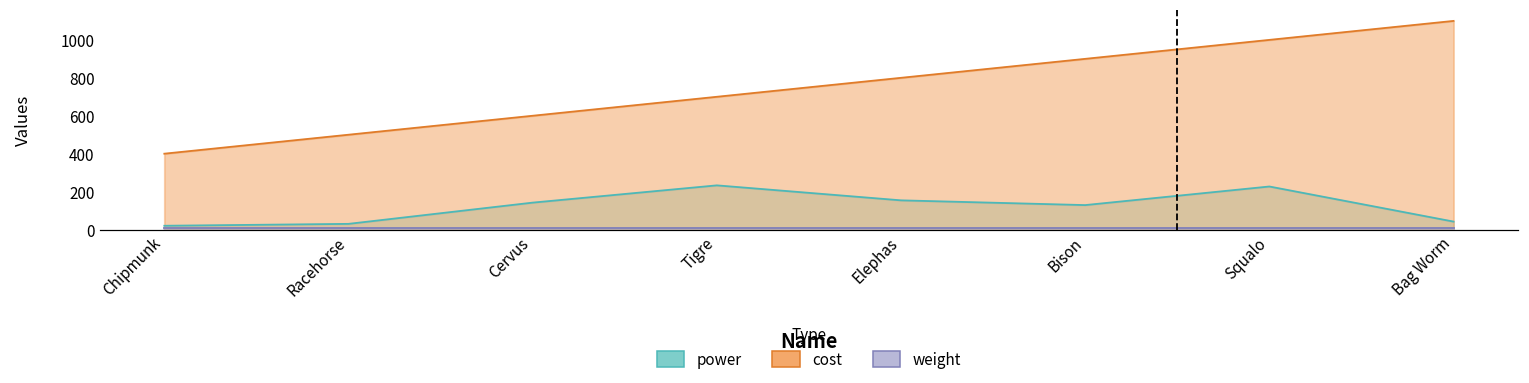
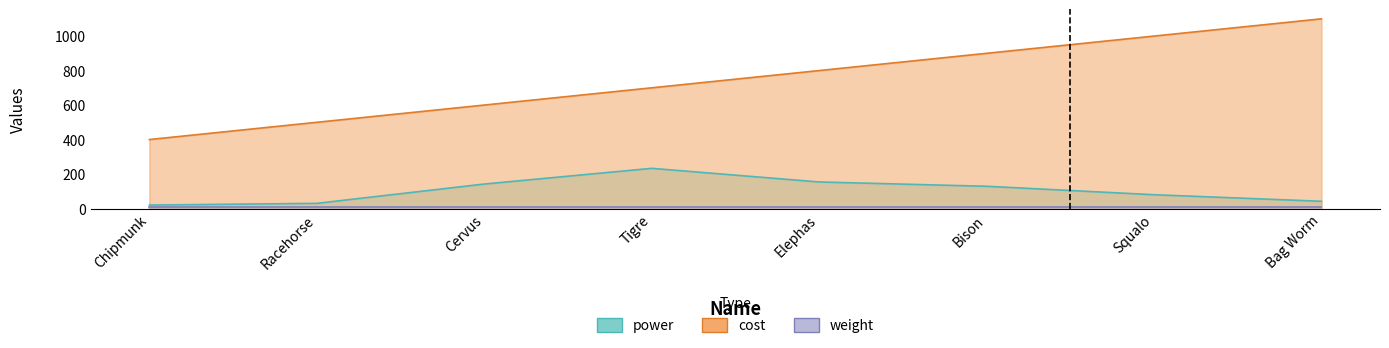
  {
    "power": {
      "Racehorse": 30,
      "Cervus": 140,
      "Tigre": 230,
      "Elephas": 150,
      "Bison": 130,
-     "Squalo": 230,
+     "Squalo": 80,
      "Bag Worm": 40
    },
    "cost": {
      "Chipmunk": 400,
      "Racehorse": 500,
      "Cervus": 600,
      "Tigre": 700,
      "Elephas": 800,
      "Bison": 900,
      "Squalo": 1000,
      "Bag Worm": 1100
    },
    "weight": {
      "Racehorse": 10,
      "Cervus": 10,
      "Tigre": 10,
      "Elephas": 10,
      "Bison": 10,
      "Squalo": 10,
      "Bag Worm": 10
    }
  }
